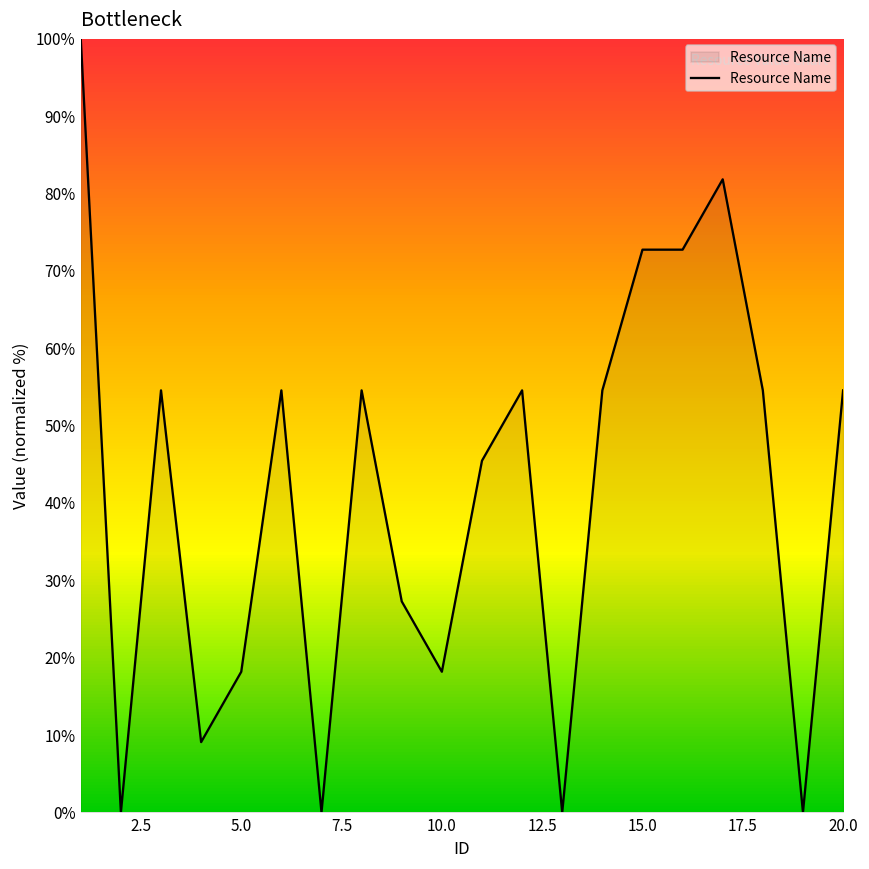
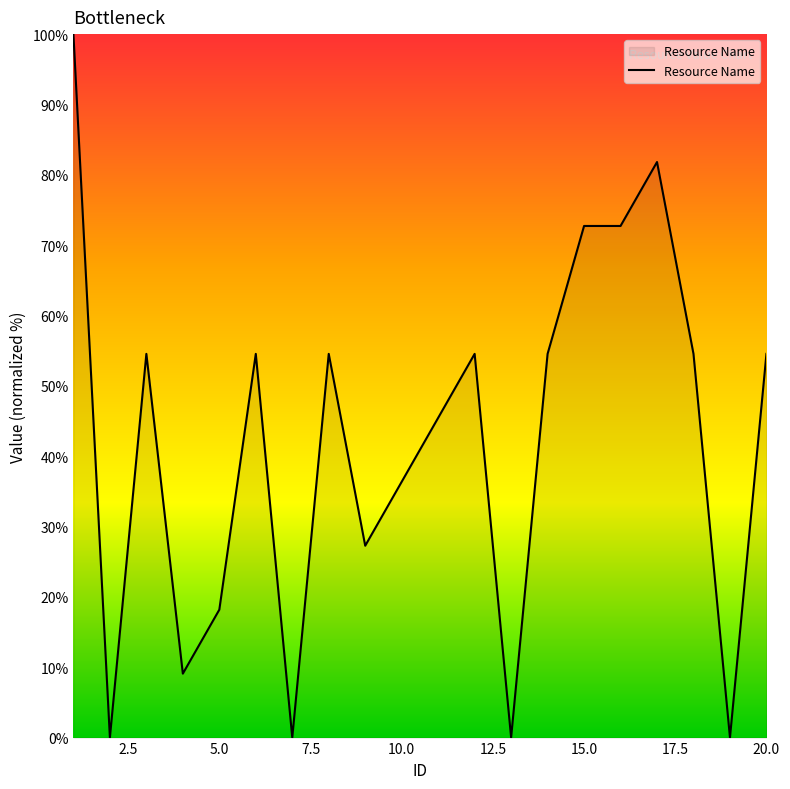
  {
    "5.0": "18%",
-   "10.0": "18%",
+   "10.0": "36%",
    "15.0": "73%",
    "20.0": "55%"
  }
